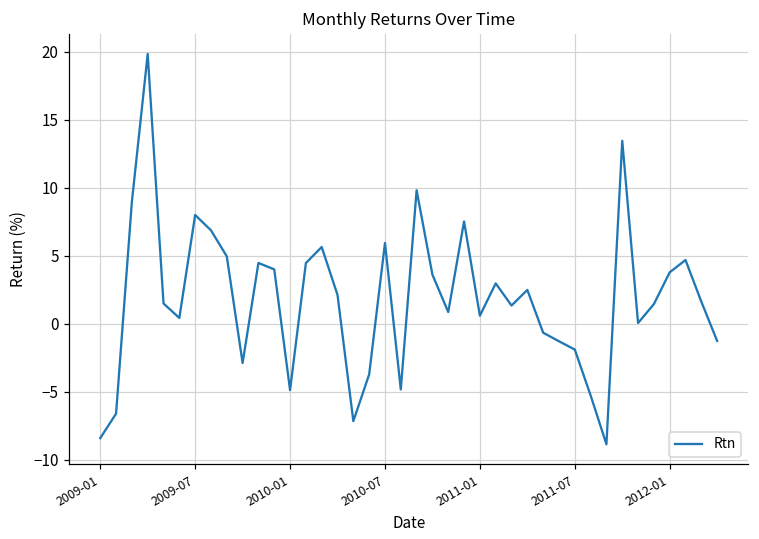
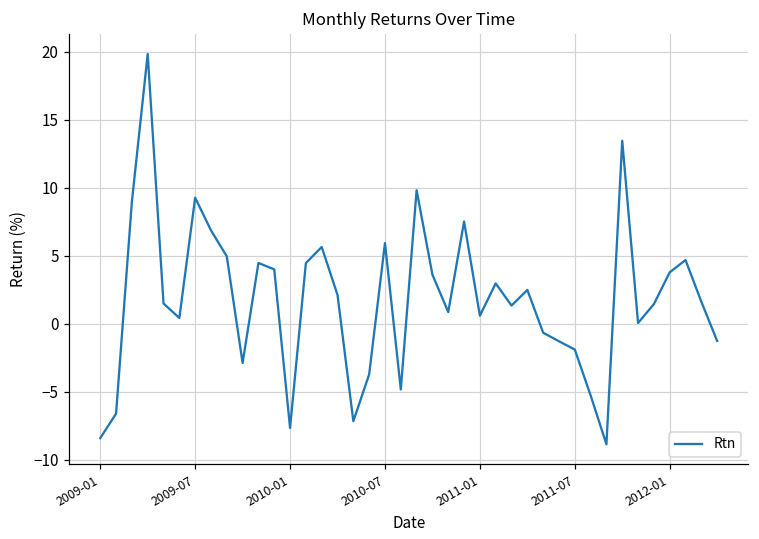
  {
    "2009-01": -8.4,
-   "2009-07": 8.0,
-   "2010-01": -4.9,
+   "2009-07": 9.3,
+   "2010-01": -7.7,
    "2010-07": 5.9,
    "2011-01": 0.6,
    "2011-07": -1.9,
    "2012-01": 3.8
  }
